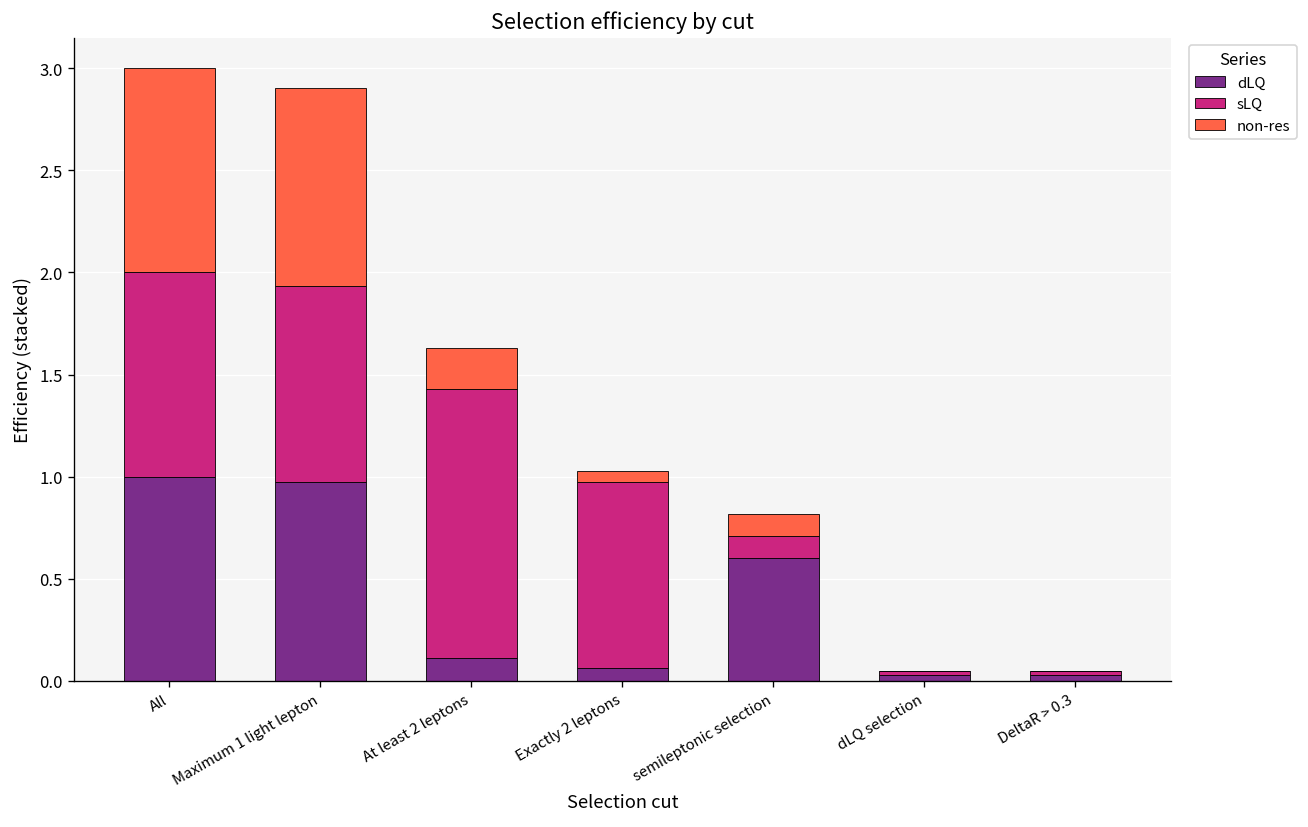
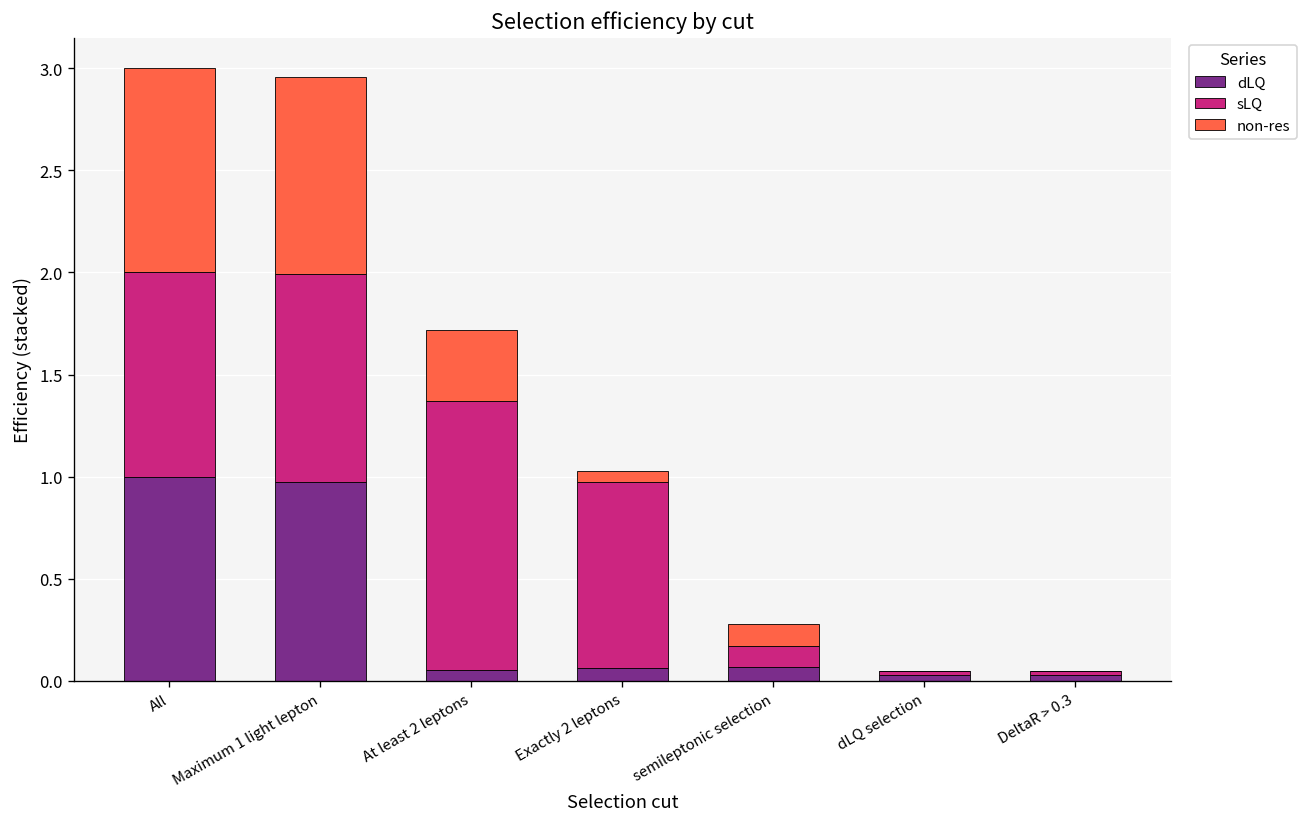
  {
    "dLQ": {
      "All": 1.00,
      "Maximum 1 light lepton": 0.98,
-     "At least 2 leptons": 0.11,
+     "At least 2 leptons": 0.05,
      "Exactly 2 leptons": 0.06,
-     "semileptonic selection": 0.60,
+     "semileptonic selection": 0.06,
      "dLQ selection": 0.03,
      "DeltaR > 0.3": 0.03
    },
    "sLQ": {
      "All": 1.00,
-     "Maximum 1 light lepton": 0.96,
+     "Maximum 1 light lepton": 1.02,
      "At least 2 leptons": 1.32,
      "Exactly 2 leptons": 0.91,
      "semileptonic selection": 0.11,
      "dLQ selection": 0.02,
      "DeltaR > 0.3": 0.02
    },
    "non-res": {
      "All": 1.00,
      "Maximum 1 light lepton": 0.97,
-     "At least 2 leptons": 0.20,
+     "At least 2 leptons": 0.35,
      "Exactly 2 leptons": 0.06,
      "semileptonic selection": 0.11
    }
  }
